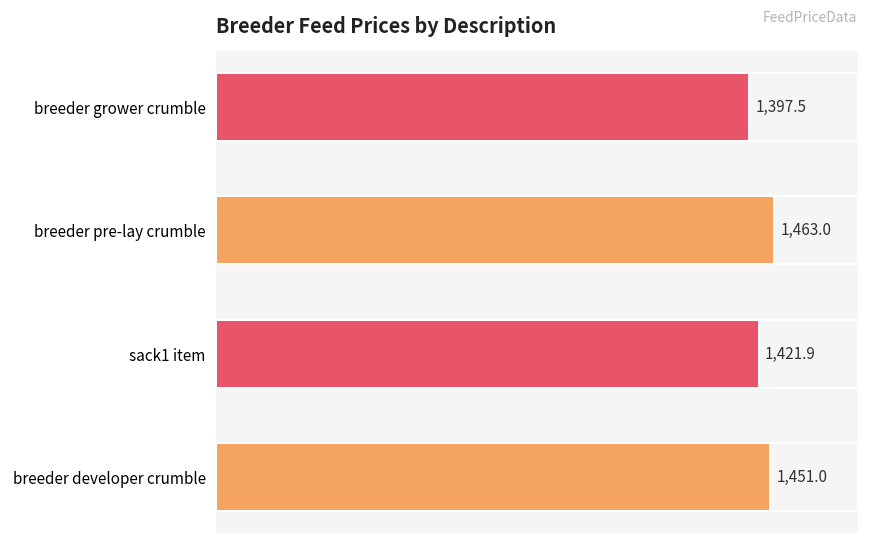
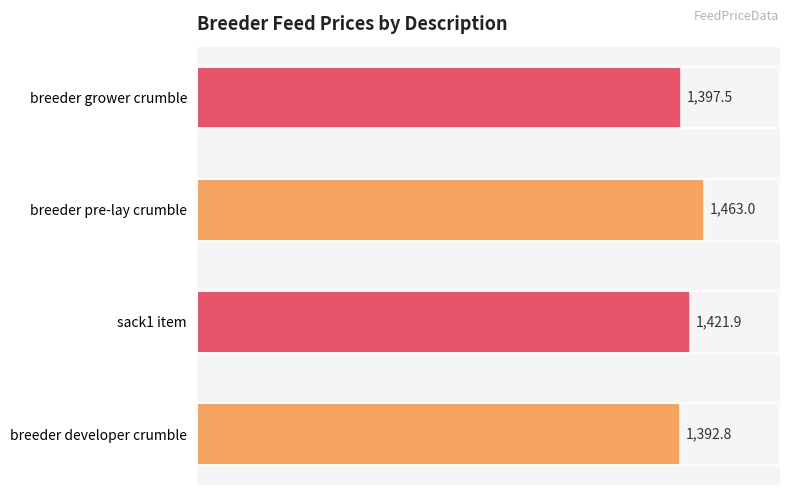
  {
    "breeder grower crumble": "1,397.5",
    "breeder pre-lay crumble": "1,463.0",
    "sack1 item": "1,421.9",
-   "breeder developer crumble": "1,451.0"
+   "breeder developer crumble": "1,392.8"
  }
